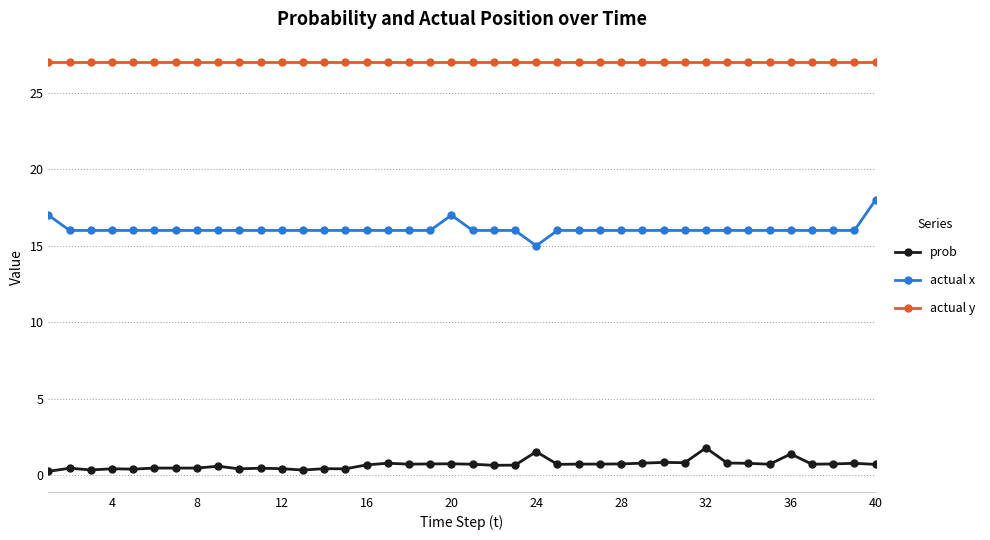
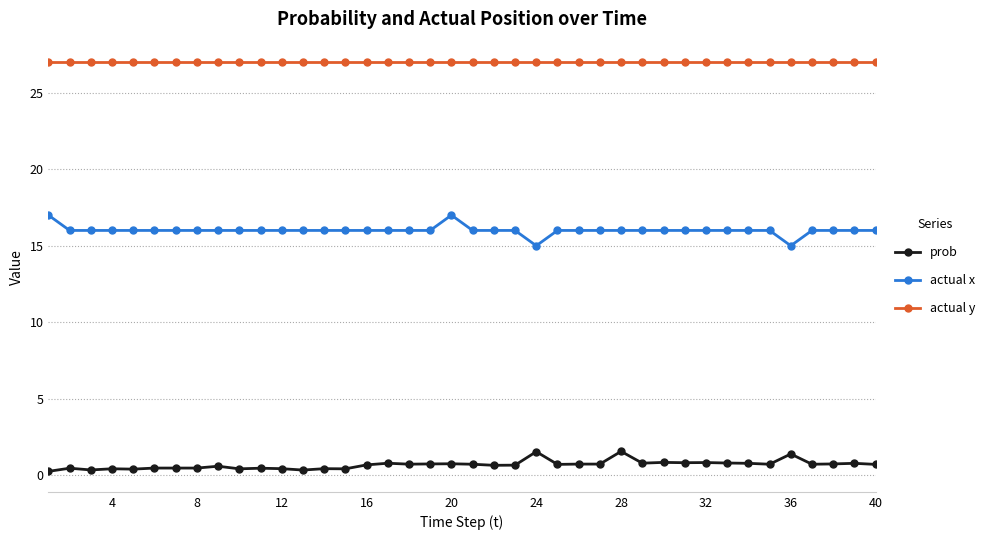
  {
    "prob": {
      "4": 0.4,
      "8": 0.5,
      "12": 0.4,
      "16": 0.7,
      "20": 0.8,
      "24": 1.5,
-     "28": 0.7,
-     "32": 1.8,
+     "28": 1.6,
+     "32": 0.8,
      "36": 1.4,
      "40": 0.7
    },
    "actual x": {
      "4": 16,
      "8": 16,
      "12": 16,
      "16": 16,
      "20": 17,
      "24": 15,
      "28": 16,
      "32": 16,
-     "36": 16,
-     "40": 18
+     "36": 15,
+     "40": 16
    },
    "actual y": {
      "4": 27.0,
      "8": 27.0,
      "12": 27.0,
      "16": 27.0,
      "20": 27.0,
      "24": 27.0,
      "28": 27.0,
      "32": 27.0,
      "36": 27.0,
      "40": 27.0
    }
  }
